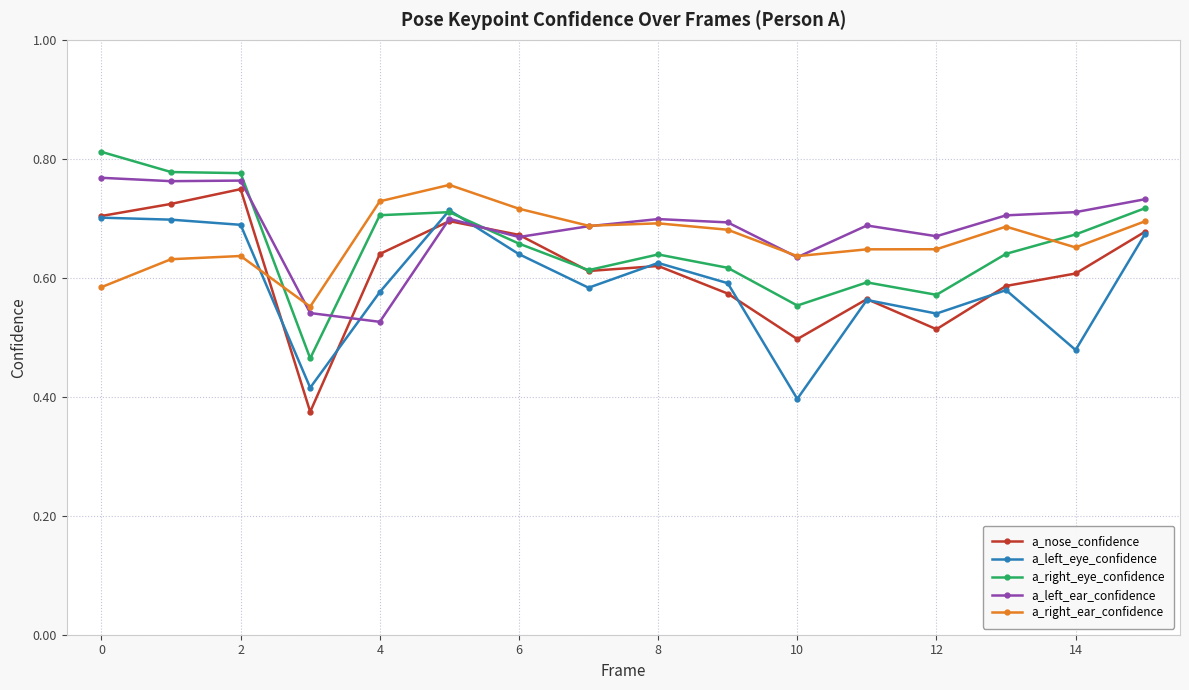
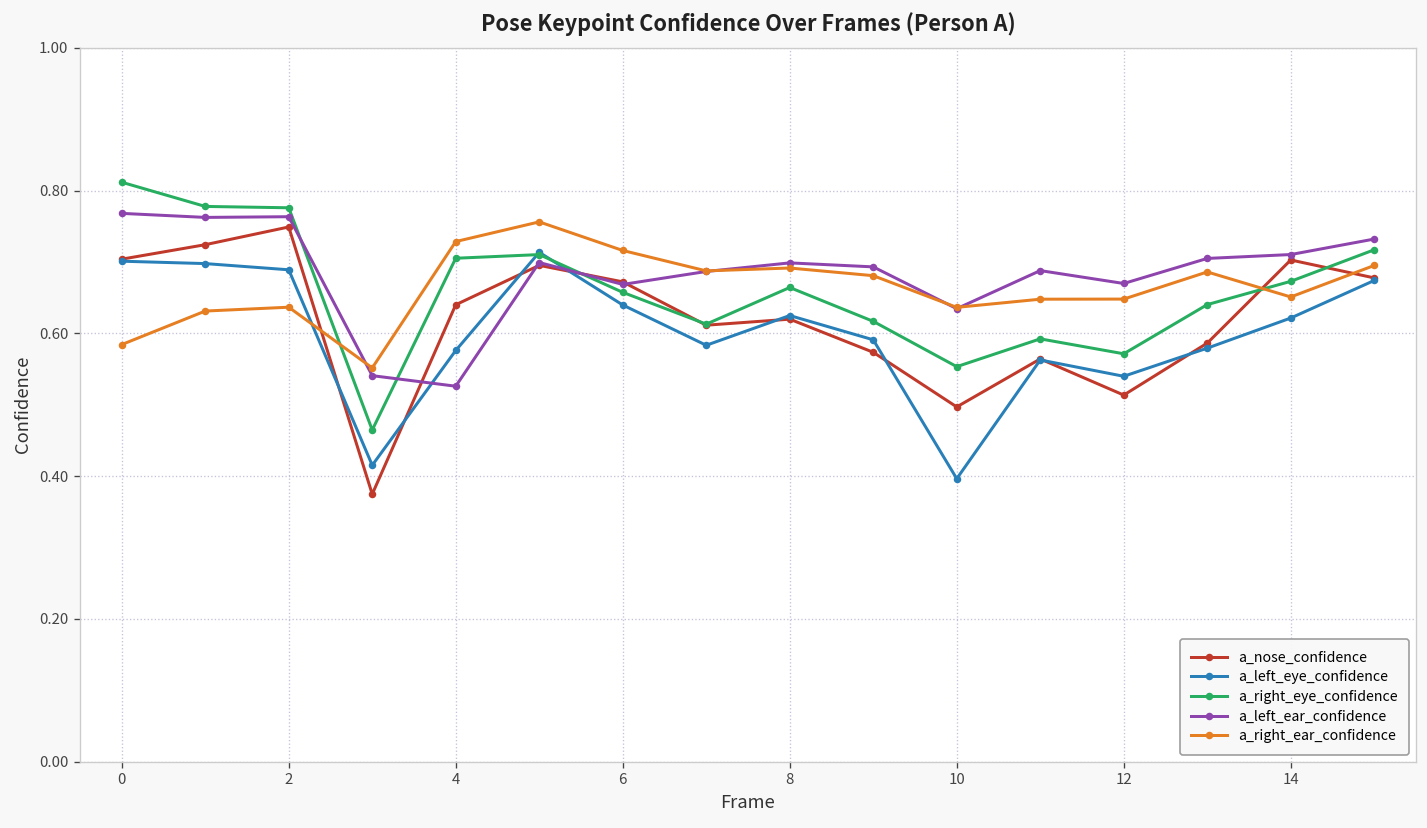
  {
    "a_nose_confidence": {
      "2": 0.75,
      "4": 0.64,
      "8": 0.62,
      "10": 0.50,
      "12": 0.51,
-     "14": 0.61
+     "14": 0.70
    },
    "a_left_eye_confidence": {
      "2": 0.69,
      "4": 0.58,
      "6": 0.64,
      "8": 0.62,
      "10": 0.40,
      "12": 0.54,
-     "14": 0.48
+     "14": 0.62
    },
    "a_right_eye_confidence": {
      "0": 0.81,
      "2": 0.78,
      "4": 0.71,
      "6": 0.66,
-     "8": 0.64,
+     "8": 0.66,
      "10": 0.55,
      "12": 0.57,
      "14": 0.67
    },
    "a_left_ear_confidence": {
      "0": 0.77,
      "2": 0.76,
      "4": 0.53,
      "8": 0.70,
      "12": 0.67,
      "14": 0.71
    },
    "a_right_ear_confidence": {
      "0": 0.58,
      "2": 0.64,
      "4": 0.73,
      "6": 0.72,
      "8": 0.69,
      "12": 0.65,
      "14": 0.65
    }
  }
